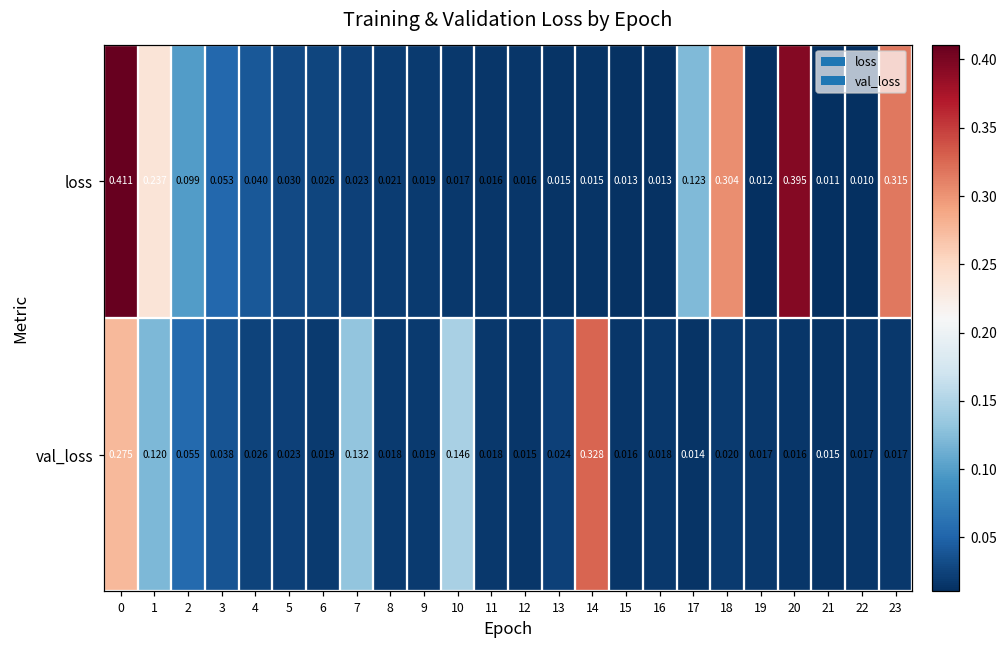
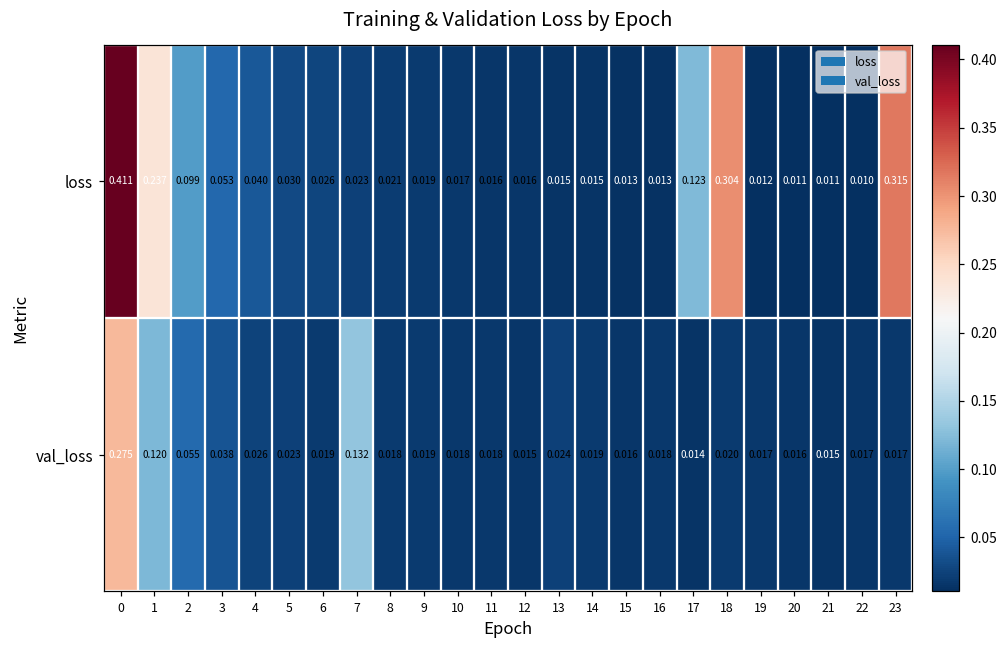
  {
    "loss": {
      "0": 0.411,
      "2": 0.099,
      "3": 0.053,
      "4": 0.040,
      "5": 0.030,
      "6": 0.026,
      "7": 0.023,
      "8": 0.021,
      "9": 0.019,
      "10": 0.017,
      "11": 0.016,
      "12": 0.016,
      "13": 0.015,
      "14": 0.015,
      "15": 0.013,
      "16": 0.013,
      "17": 0.123,
      "18": 0.304,
      "19": 0.012,
-     "20": 0.395,
+     "20": 0.011,
      "21": 0.011,
      "22": 0.010,
      "23": 0.315
    },
    "val_loss": {
      "0": 0.275,
      "1": 0.120,
      "2": 0.055,
      "3": 0.038,
      "4": 0.026,
      "5": 0.023,
      "6": 0.019,
      "7": 0.132,
      "8": 0.018,
      "9": 0.019,
-     "10": 0.146,
+     "10": 0.018,
      "11": 0.018,
      "12": 0.015,
      "13": 0.024,
-     "14": 0.328,
+     "14": 0.019,
      "15": 0.016,
      "16": 0.018,
      "17": 0.014,
      "18": 0.020,
      "19": 0.017,
      "20": 0.016,
      "21": 0.015,
      "22": 0.017,
      "23": 0.017
    }
  }
